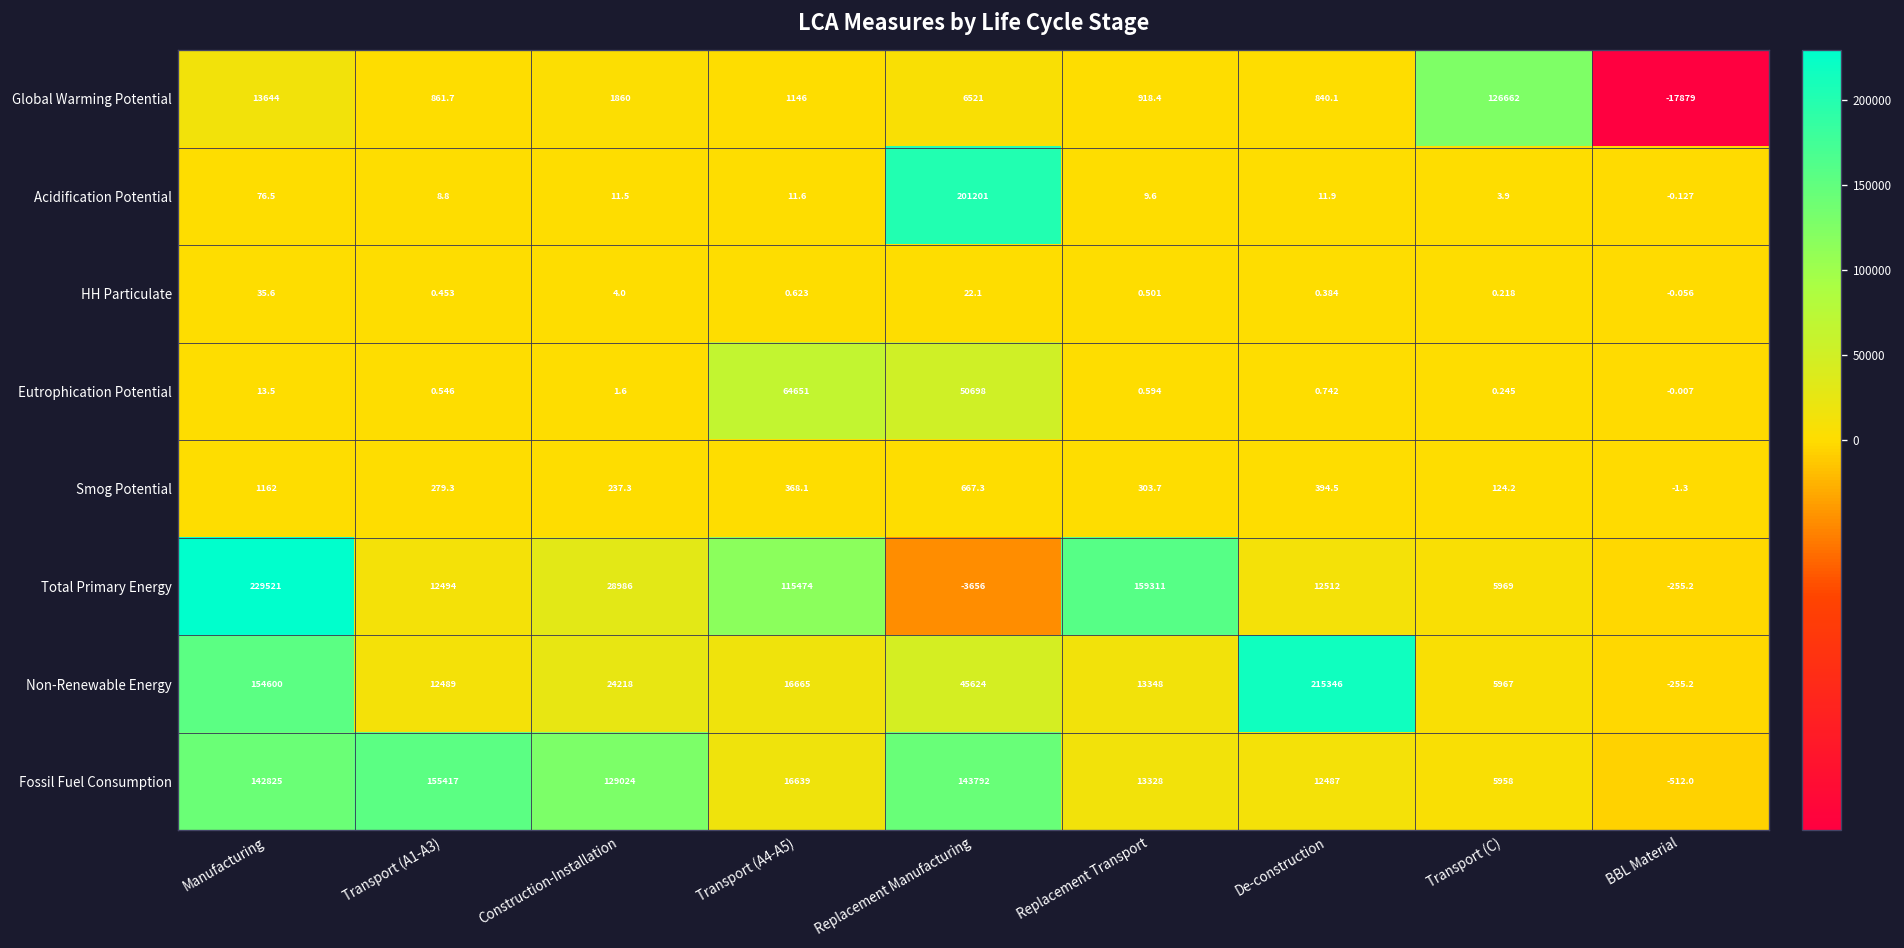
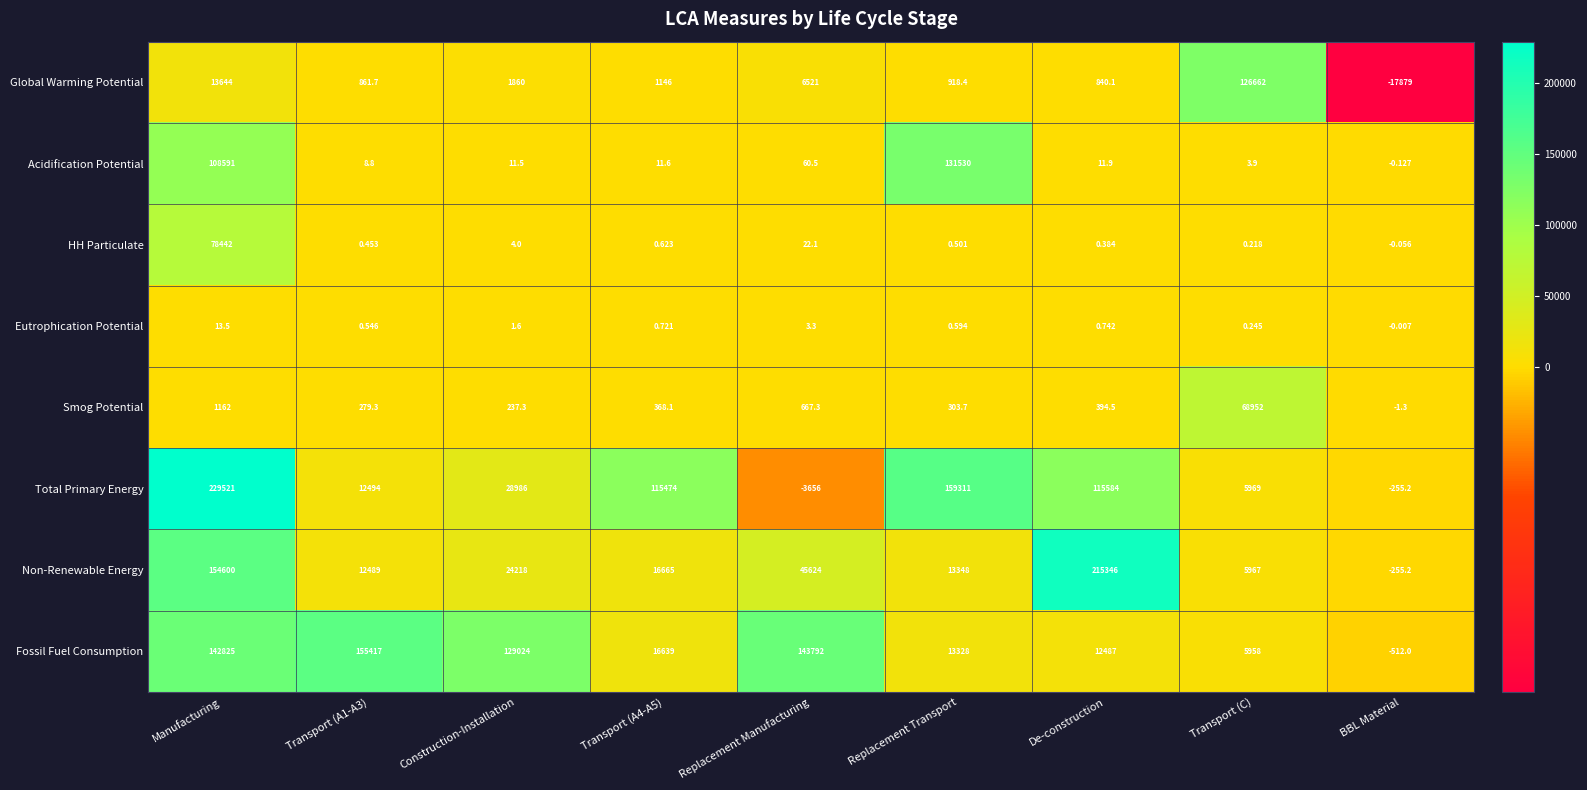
  {
    "Global Warming Potential": {
      "Manufacturing": 13644,
      "Transport (A1-A3)": 861.7,
      "Construction-Installation": 1860,
      "Transport (A4-A5)": 1146,
      "Replacement Manufacturing": 6521,
      "Replacement Transport": 918.4,
      "De-construction": 840.1,
      "Transport (C)": 126662,
      "BBL Material": -17879
    },
    "Acidification Potential": {
-     "Manufacturing": 76.5,
+     "Manufacturing": 108591,
      "Transport (A1-A3)": 8.8,
      "Construction-Installation": 11.5,
      "Transport (A4-A5)": 11.6,
-     "Replacement Manufacturing": 201201,
-     "Replacement Transport": 9.6,
+     "Replacement Manufacturing": 60.5,
+     "Replacement Transport": 131530,
      "De-construction": 11.9,
      "Transport (C)": 3.9,
      "BBL Material": -0.127
    },
    "HH Particulate": {
-     "Manufacturing": 35.6,
+     "Manufacturing": 78442,
      "Transport (A1-A3)": 0.453,
      "Construction-Installation": 4.0,
      "Transport (A4-A5)": 0.623,
      "Replacement Manufacturing": 22.1,
      "Replacement Transport": 0.501,
      "De-construction": 0.384,
      "Transport (C)": 0.218,
      "BBL Material": -0.056
    },
    "Eutrophication Potential": {
      "Manufacturing": 13.5,
      "Transport (A1-A3)": 0.546,
      "Construction-Installation": 1.6,
-     "Transport (A4-A5)": 64651,
-     "Replacement Manufacturing": 50698,
+     "Transport (A4-A5)": 0.721,
+     "Replacement Manufacturing": 3.3,
      "Replacement Transport": 0.594,
      "De-construction": 0.742,
      "Transport (C)": 0.245,
      "BBL Material": -0.007
    },
    "Smog Potential": {
      "Manufacturing": 1162,
      "Transport (A1-A3)": 279.3,
      "Construction-Installation": 237.3,
      "Transport (A4-A5)": 368.1,
      "Replacement Manufacturing": 667.3,
      "Replacement Transport": 303.7,
      "De-construction": 394.5,
-     "Transport (C)": 124.2,
+     "Transport (C)": 68952,
      "BBL Material": -1.3
    },
    "Total Primary Energy": {
      "Manufacturing": 229521,
      "Transport (A1-A3)": 12494,
      "Construction-Installation": 28986,
      "Transport (A4-A5)": 115474,
      "Replacement Manufacturing": -3656,
      "Replacement Transport": 159311,
-     "De-construction": 12512,
+     "De-construction": 115584,
      "Transport (C)": 5969,
      "BBL Material": -255.2
    },
    "Non-Renewable Energy": {
      "Manufacturing": 154600,
      "Transport (A1-A3)": 12489,
      "Construction-Installation": 24218,
      "Transport (A4-A5)": 16665,
      "Replacement Manufacturing": 45624,
      "Replacement Transport": 13348,
      "De-construction": 215346,
      "Transport (C)": 5967,
      "BBL Material": -255.2
    },
    "Fossil Fuel Consumption": {
      "Manufacturing": 142825,
      "Transport (A1-A3)": 155417,
      "Construction-Installation": 129024,
      "Transport (A4-A5)": 16639,
      "Replacement Manufacturing": 143792,
      "Replacement Transport": 13328,
      "De-construction": 12487,
      "Transport (C)": 5958,
      "BBL Material": -512.0
    }
  }
